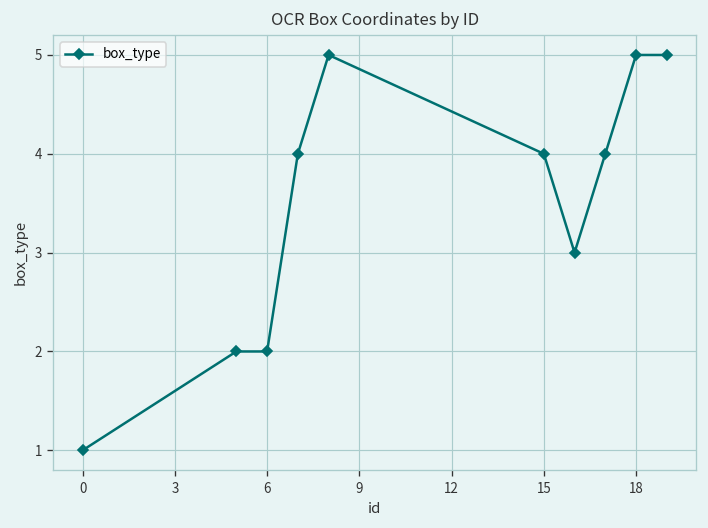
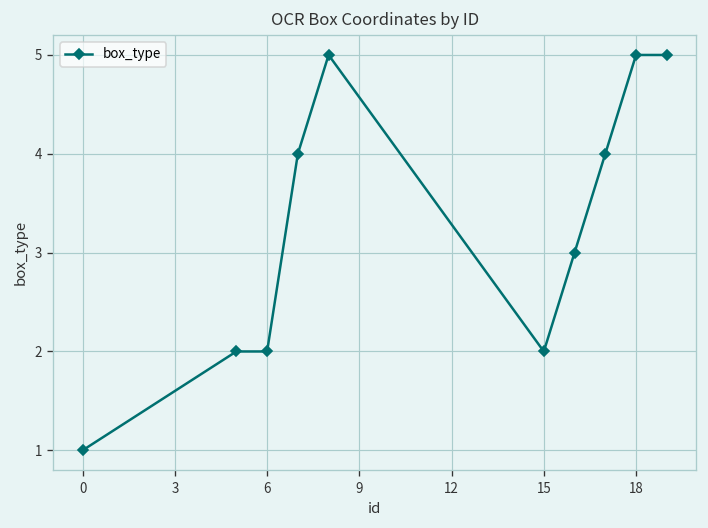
  {
    "0": 1,
    "6": 2,
-   "15": 4,
+   "15": 2,
    "18": 5
  }
